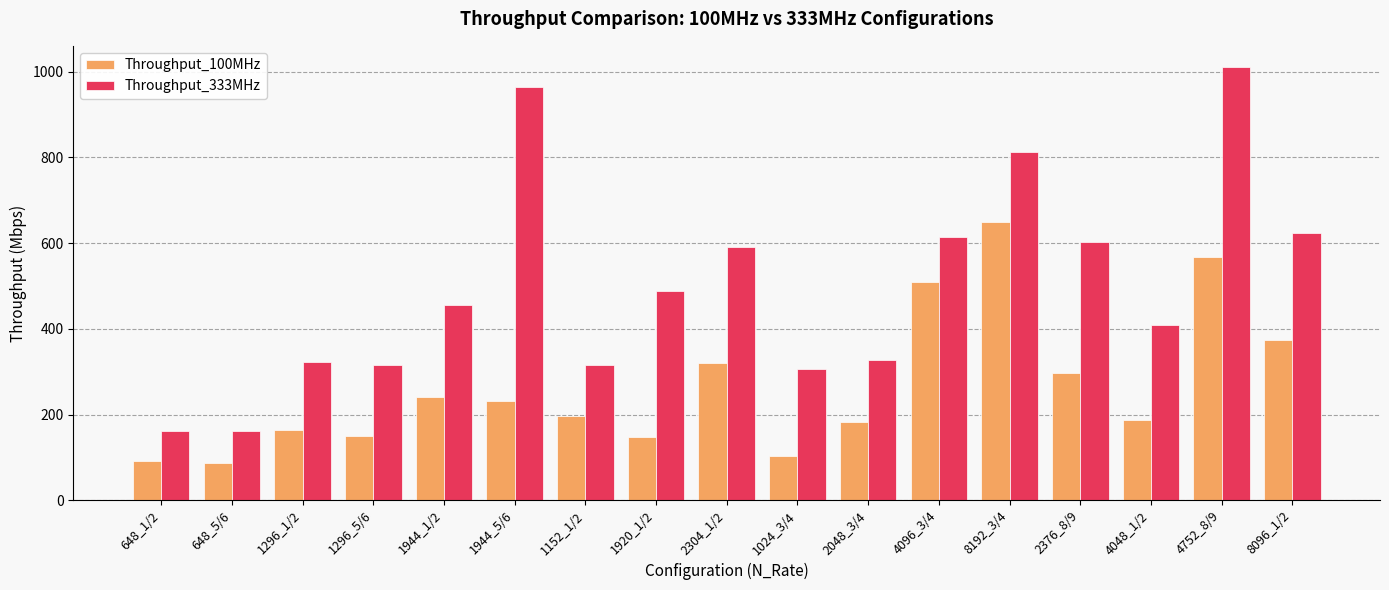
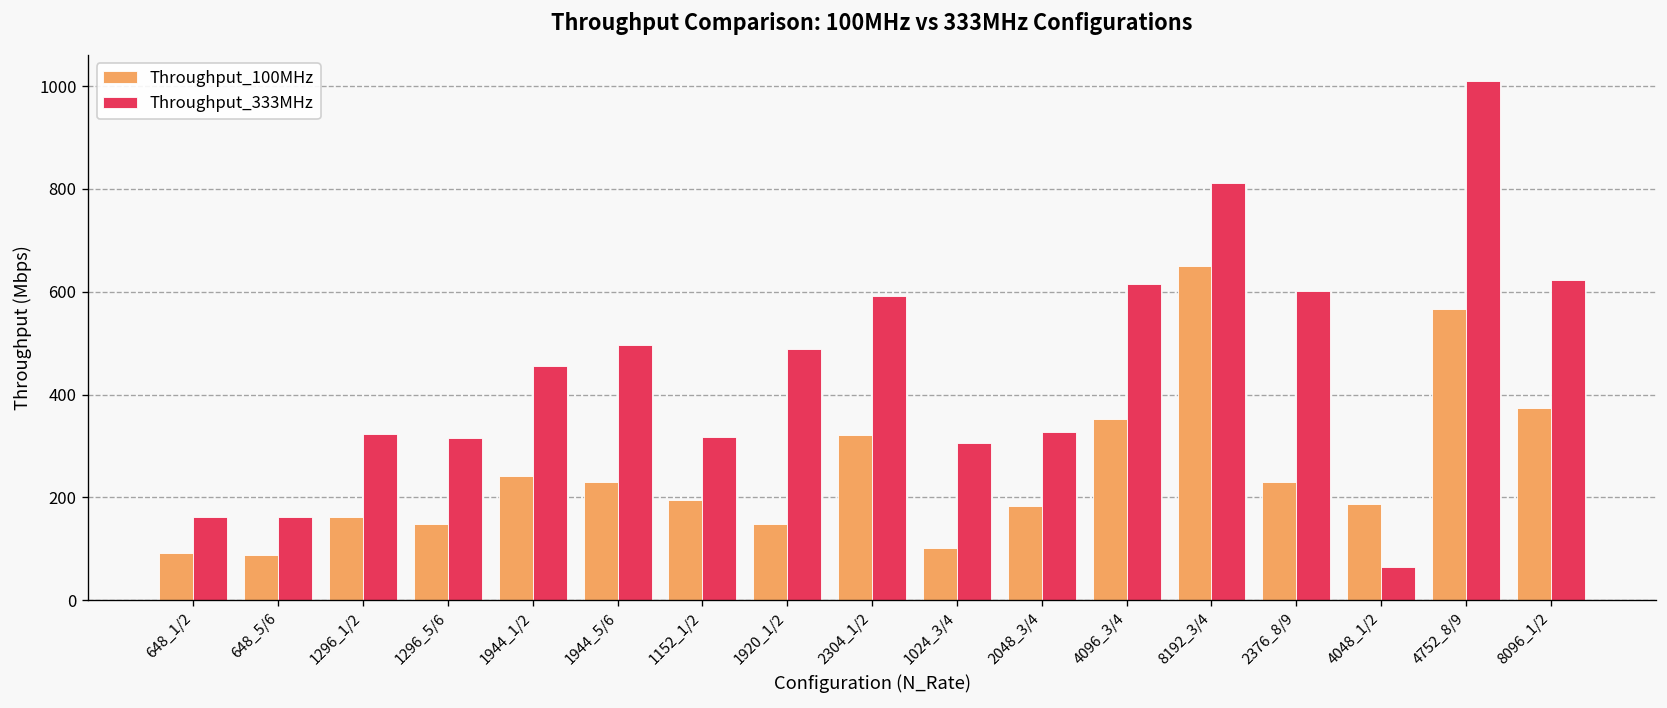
  {
    "Throughput_100MHz": {
      "648_1/2": 90,
      "648_5/6": 90,
      "1296_1/2": 160,
      "1296_5/6": 150,
      "1944_1/2": 240,
      "1944_5/6": 230,
      "1152_1/2": 200,
      "1920_1/2": 150,
      "2304_1/2": 320,
      "1024_3/4": 100,
      "2048_3/4": 180,
-     "4096_3/4": 510,
+     "4096_3/4": 350,
      "8192_3/4": 650,
-     "2376_8/9": 300,
+     "2376_8/9": 230,
      "4048_1/2": 190,
      "4752_8/9": 570,
      "8096_1/2": 370
    },
    "Throughput_333MHz": {
      "648_1/2": 160,
      "648_5/6": 160,
      "1296_1/2": 320,
      "1296_5/6": 320,
      "1944_1/2": 460,
-     "1944_5/6": 970,
+     "1944_5/6": 500,
      "1152_1/2": 320,
      "1920_1/2": 490,
      "2304_1/2": 590,
      "1024_3/4": 310,
      "2048_3/4": 330,
      "4096_3/4": 610,
      "8192_3/4": 810,
      "2376_8/9": 600,
-     "4048_1/2": 410,
+     "4048_1/2": 70,
      "4752_8/9": 1010,
      "8096_1/2": 620
    }
  }
